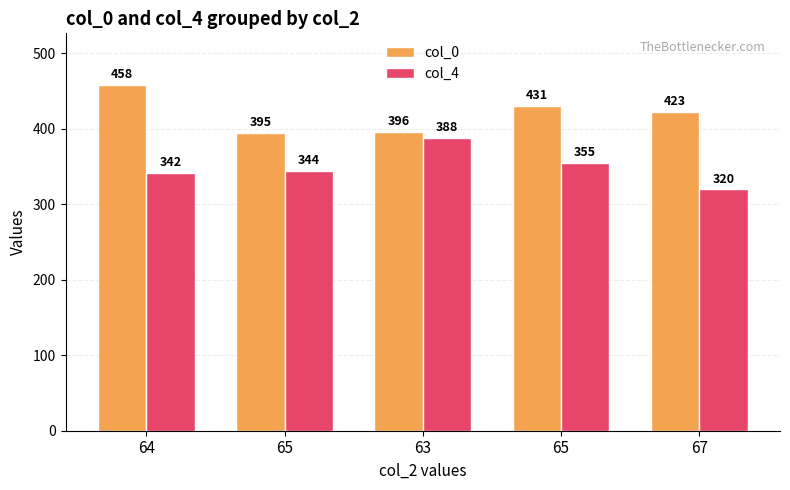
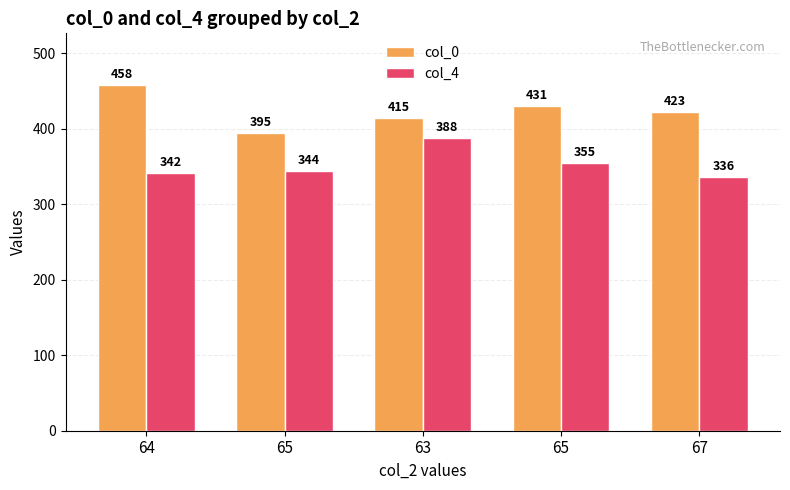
  {
    "col_0": {
      "64": 458,
-     "63": 396,
+     "63": 415,
      "67": 423
    },
    "col_4": {
      "64": 342,
      "63": 388,
-     "67": 320
+     "67": 336
    }
  }
